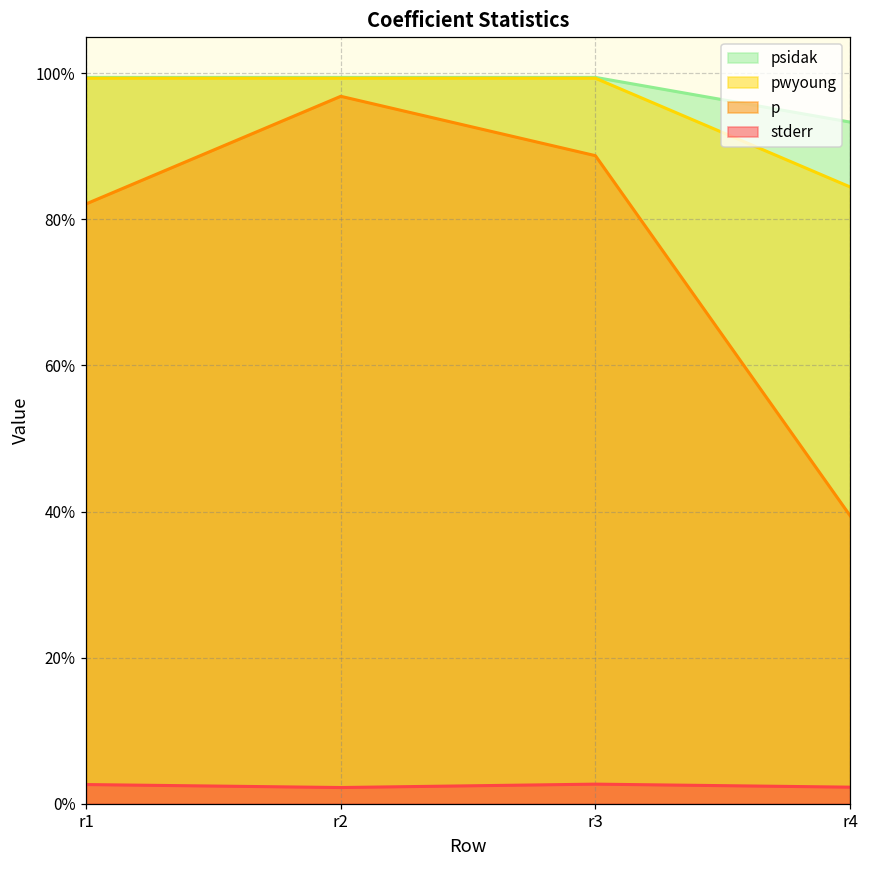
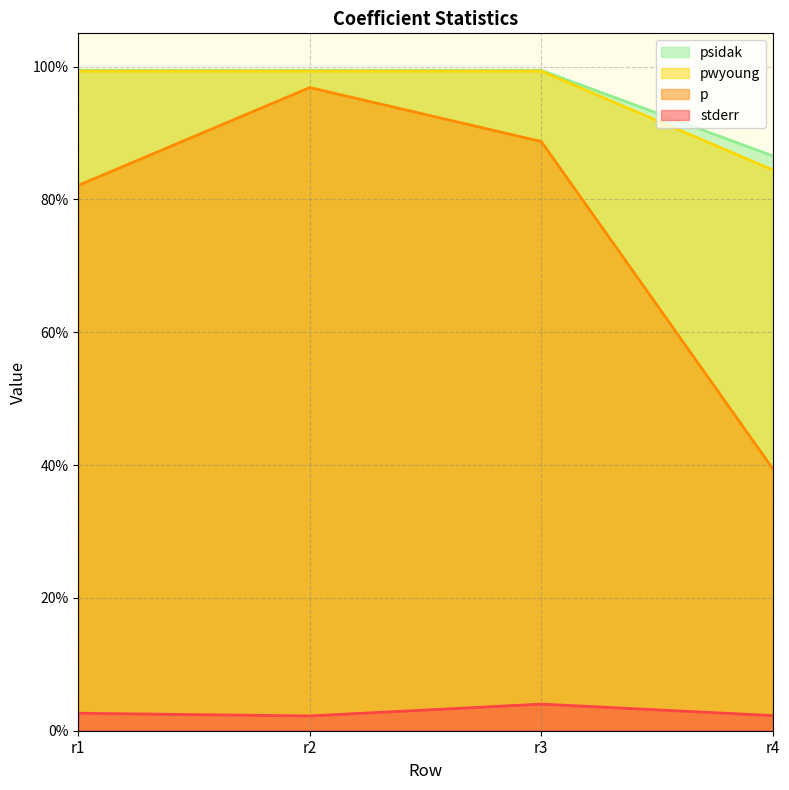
  {
    "psidak": {
-     "r4": "93%"
+     "r4": "87%"
    },
    "stderr": {
      "r1": "3%",
      "r2": "2%",
-     "r3": "3%",
+     "r3": "4%",
      "r4": "2%"
    }
  }
